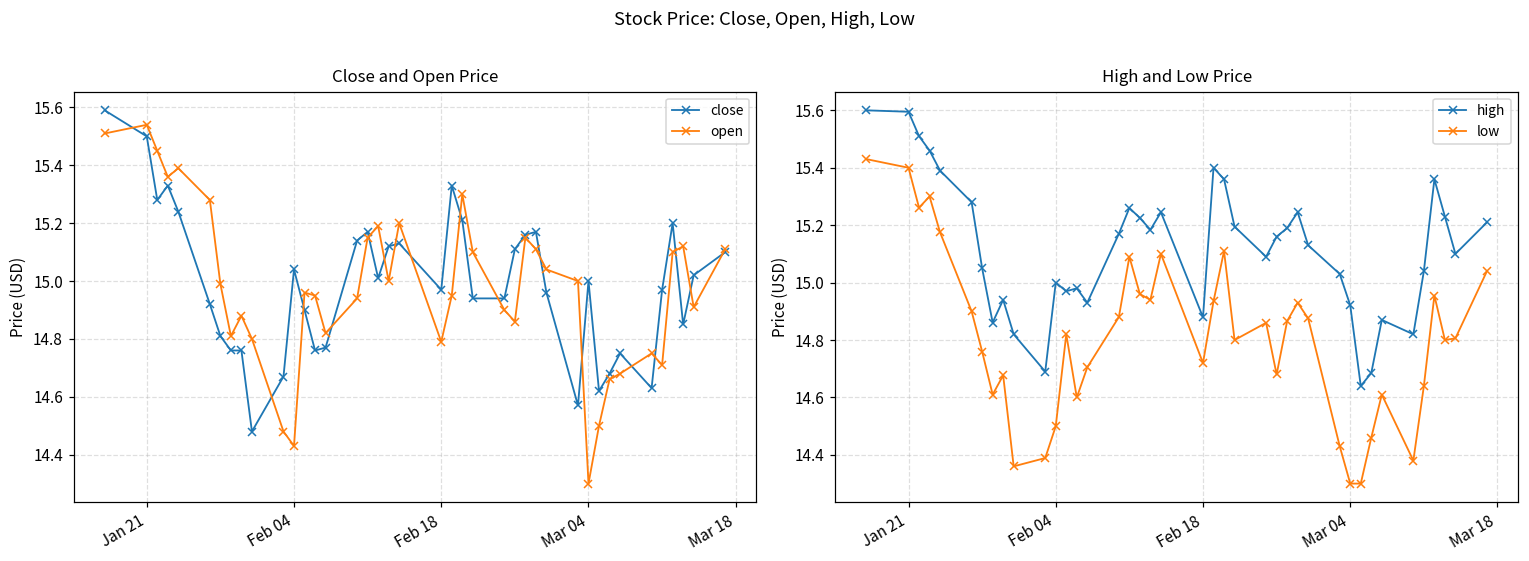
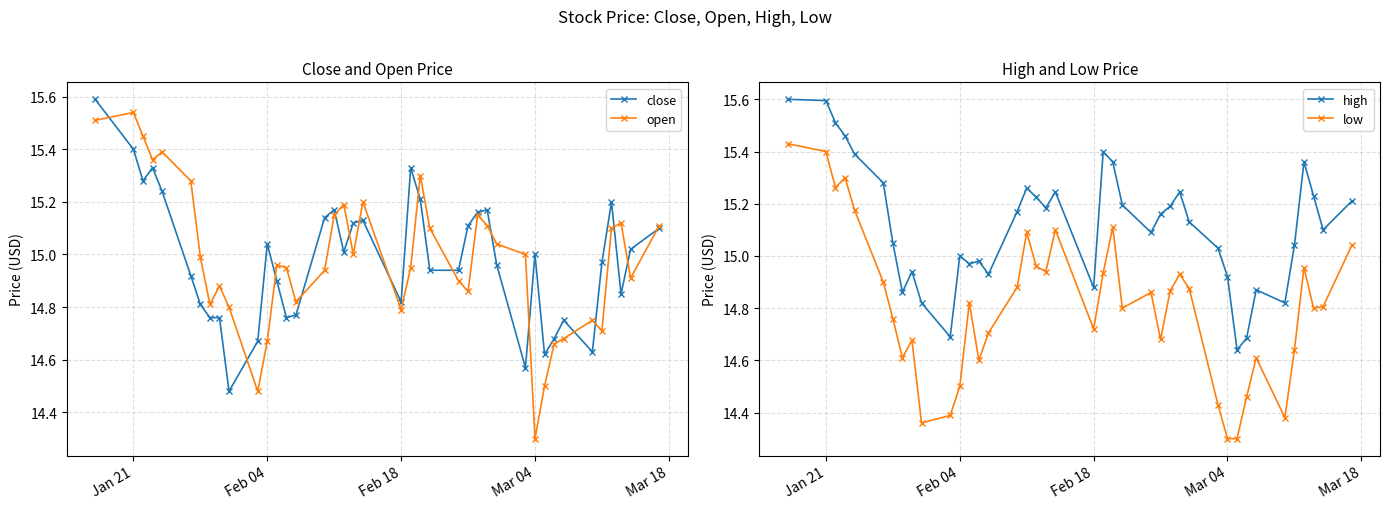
  {
    "Close and Open Price": {
      "close": {
-       "Jan 21": 15.5,
+       "Jan 21": 15.4,
        "Feb 04": 15.04,
-       "Feb 18": 14.97,
+       "Feb 18": 14.82,
        "Mar 04": 15.00
      },
      "open": {
        "Jan 21": 15.54,
-       "Feb 04": 14.43,
+       "Feb 04": 14.67,
        "Feb 18": 14.79,
        "Mar 04": 14.30
      }
    },
    "High and Low Price": {
      "high": {
        "Jan 21": 15.60,
        "Feb 04": 15.00,
        "Feb 18": 14.88,
        "Mar 04": 14.92
      },
      "low": {
        "Jan 21": 15.40,
        "Feb 04": 14.50,
        "Feb 18": 14.72,
        "Mar 04": 14.30
      }
    }
  }
